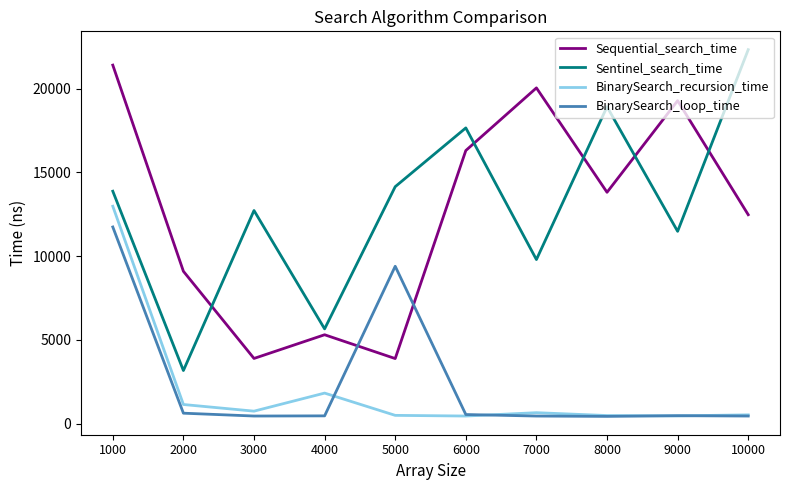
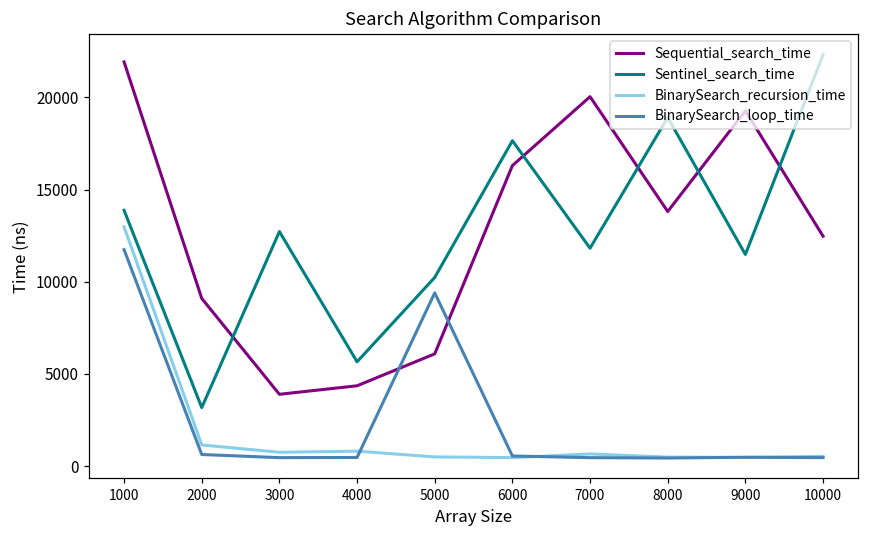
  {
    "Sequential_search_time": {
-     "1000": 21400,
+     "1000": 21900,
      "2000": 9100,
      "3000": 3900,
-     "4000": 5300,
-     "5000": 3900,
+     "4000": 4400,
+     "5000": 6100,
      "6000": 16300,
      "7000": 20000,
      "8000": 13800,
      "10000": 12500
    },
    "Sentinel_search_time": {
      "1000": 13900,
      "2000": 3200,
      "3000": 12700,
      "4000": 5700,
-     "5000": 14100,
+     "5000": 10200,
      "6000": 17700,
-     "7000": 9800,
+     "7000": 11800,
      "9000": 11500
    },
    "BinarySearch_recursion_time": {
      "1000": 13000,
      "2000": 1100,
      "3000": 800,
-     "4000": 1800,
+     "4000": 800,
      "5000": 500,
      "7000": 700
    },
    "BinarySearch_loop_time": {
      "1000": 11700,
      "2000": 600,
      "3000": 500,
      "4000": 500,
      "5000": 9400,
      "7000": 500
    }
  }
